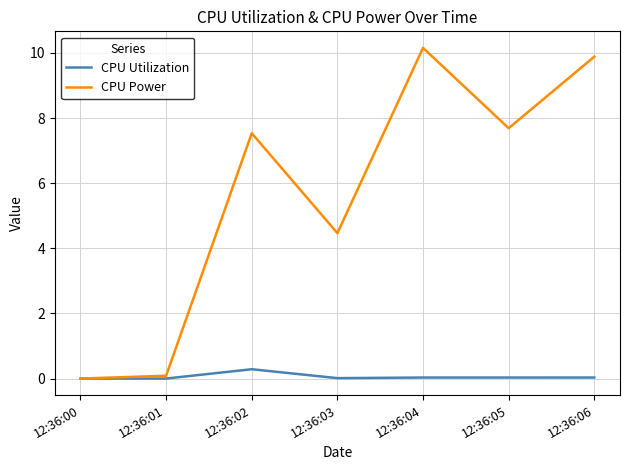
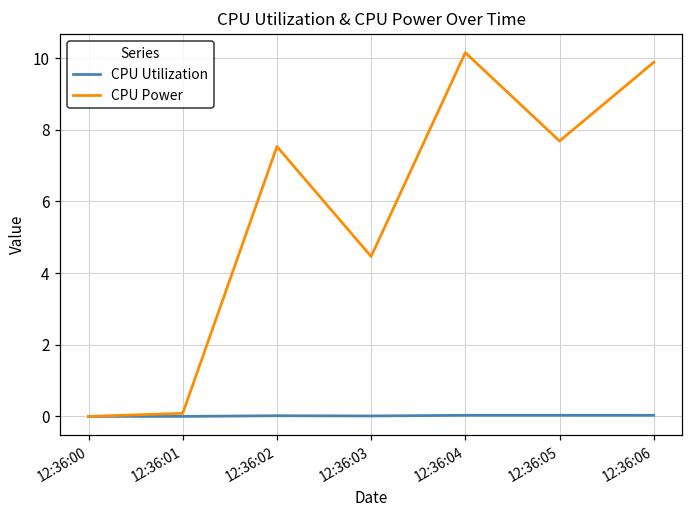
  {
    "CPU Utilization": {
      "12:36:01": 0.0,
-     "12:36:02": 0.3,
+     "12:36:02": 0.0,
      "12:36:03": 0.0,
      "12:36:04": 0.0,
      "12:36:05": 0.0,
      "12:36:06": 0.0
    },
    "CPU Power": {
      "12:36:01": 0.1,
      "12:36:02": 7.5,
      "12:36:03": 4.5,
      "12:36:04": 10.2,
      "12:36:05": 7.7,
      "12:36:06": 9.9
    }
  }
